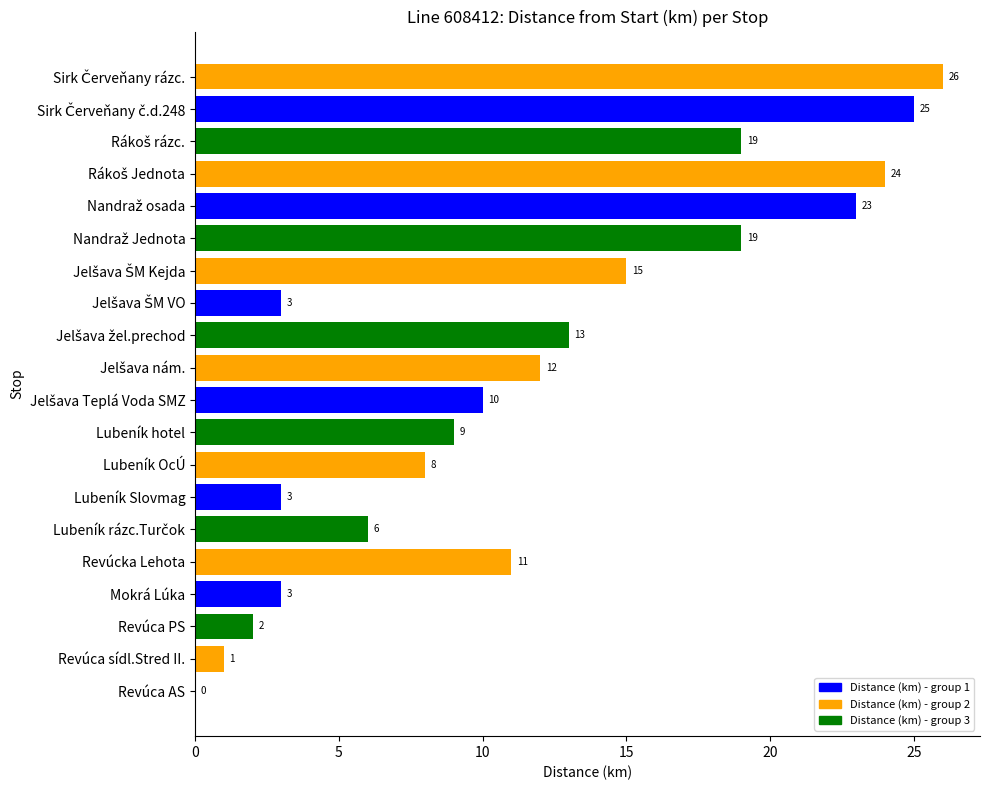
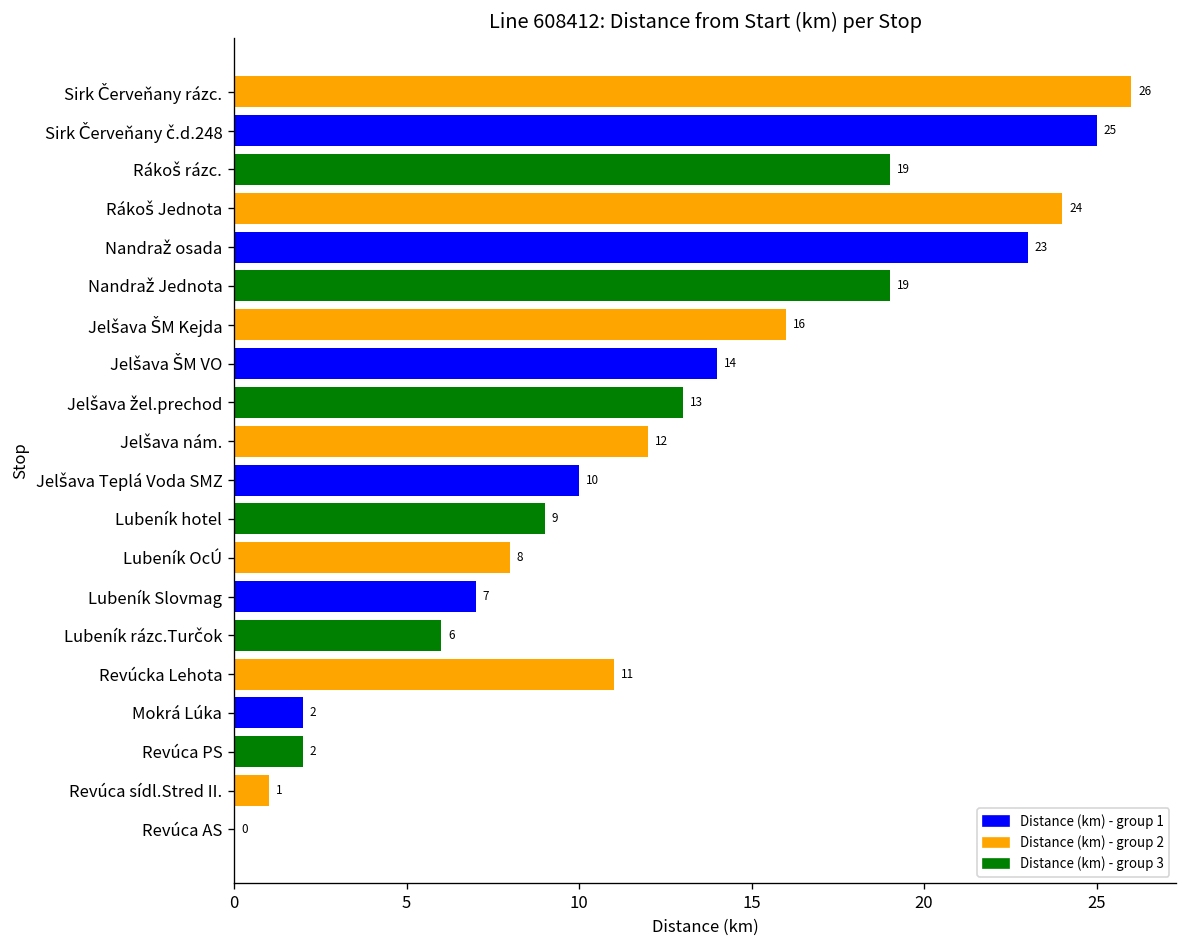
  {
    "Sirk Červeňany rázc.": 26,
    "Sirk Červeňany č.d.248": 25,
    "Rákoš rázc.": 19,
    "Rákoš Jednota": 24,
    "Nandraž osada": 23,
    "Nandraž Jednota": 19,
-   "Jelšava ŠM Kejda": 15,
-   "Jelšava ŠM VO": 3,
+   "Jelšava ŠM Kejda": 16,
+   "Jelšava ŠM VO": 14,
    "Jelšava žel.prechod": 13,
    "Jelšava nám.": 12,
    "Jelšava Teplá Voda SMZ": 10,
    "Lubeník hotel": 9,
    "Lubeník OcÚ": 8,
-   "Lubeník Slovmag": 3,
+   "Lubeník Slovmag": 7,
    "Lubeník rázc.Turčok": 6,
    "Revúcka Lehota": 11,
-   "Mokrá Lúka": 3,
+   "Mokrá Lúka": 2,
    "Revúca PS": 2,
    "Revúca sídl.Stred II.": 1,
    "Revúca AS": 0
  }
